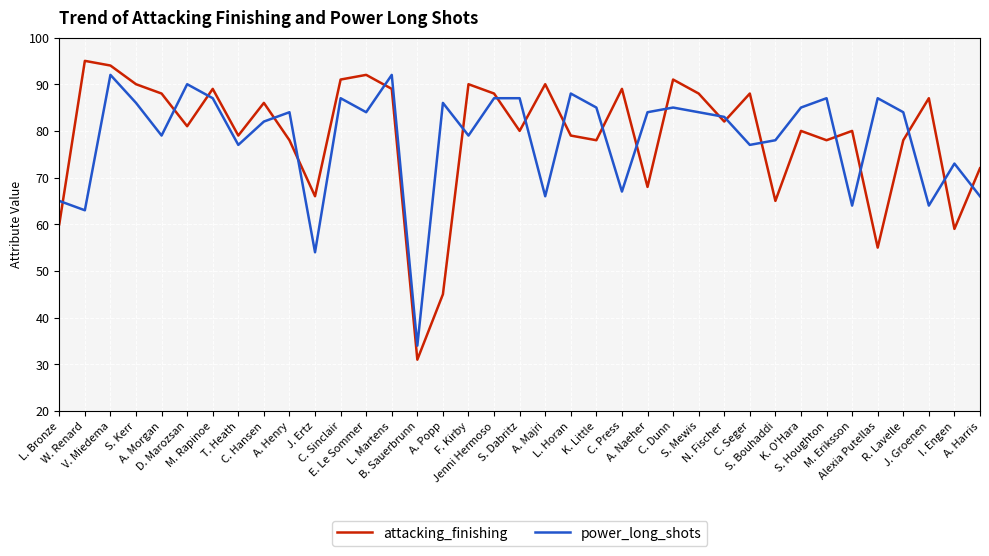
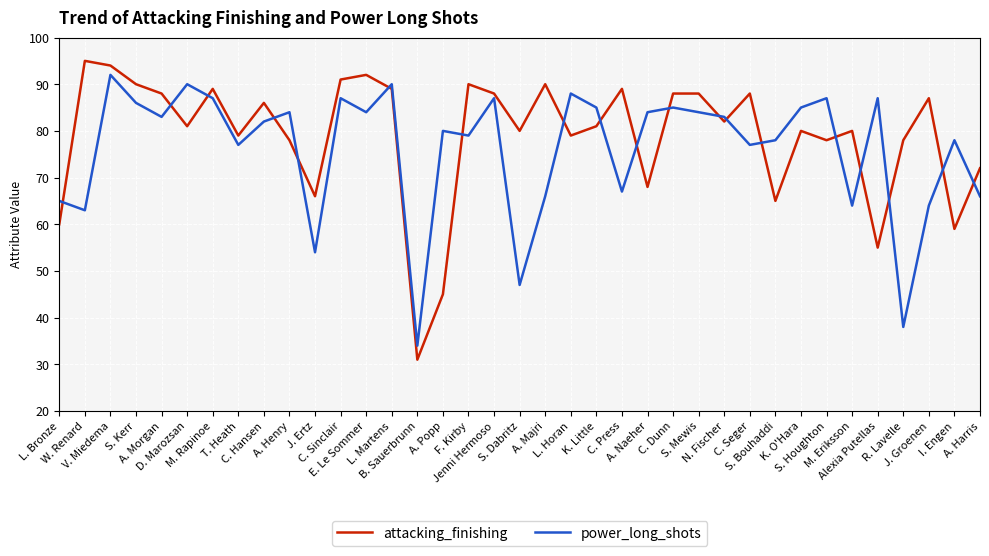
  {
    "attacking_finishing": {
      "L. Bronze": 60,
      "W. Renard": 95,
      "V. Miedema": 94,
      "S. Kerr": 90,
      "A. Morgan": 88,
      "D. Marozsan": 81,
      "M. Rapinoe": 89,
      "T. Heath": 79,
      "C. Hansen": 86,
      "A. Henry": 78,
      "J. Ertz": 66,
      "C. Sinclair": 91,
      "E. Le Sommer": 92,
      "L. Martens": 89,
      "B. Sauerbrunn": 31,
      "A. Popp": 45,
      "F. Kirby": 90,
      "Jenni Hermoso": 88,
      "S. Dabritz": 80,
      "A. Majri": 90,
      "L. Horan": 79,
-     "K. Little": 78,
+     "K. Little": 81,
      "C. Press": 89,
      "A. Naeher": 68,
-     "C. Dunn": 91,
+     "C. Dunn": 88,
      "S. Mewis": 88,
      "N. Fischer": 82,
      "C. Seger": 88,
      "S. Bouhaddi": 65,
      "K. O'Hara": 80,
      "S. Houghton": 78,
      "M. Eriksson": 80,
      "Alexia Putellas": 55,
      "R. Lavelle": 78,
      "J. Groenen": 87,
      "I. Engen": 59,
      "A. Harris": 72
    },
    "power_long_shots": {
      "L. Bronze": 65,
      "W. Renard": 63,
      "V. Miedema": 92,
      "S. Kerr": 86,
-     "A. Morgan": 79,
+     "A. Morgan": 83,
      "D. Marozsan": 90,
      "M. Rapinoe": 87,
      "T. Heath": 77,
      "C. Hansen": 82,
      "A. Henry": 84,
      "J. Ertz": 54,
      "C. Sinclair": 87,
      "E. Le Sommer": 84,
-     "L. Martens": 92,
+     "L. Martens": 90,
      "B. Sauerbrunn": 34,
-     "A. Popp": 86,
+     "A. Popp": 80,
      "F. Kirby": 79,
      "Jenni Hermoso": 87,
-     "S. Dabritz": 87,
+     "S. Dabritz": 47,
      "A. Majri": 66,
      "L. Horan": 88,
      "K. Little": 85,
      "C. Press": 67,
      "A. Naeher": 84,
      "C. Dunn": 85,
      "S. Mewis": 84,
      "N. Fischer": 83,
      "C. Seger": 77,
      "S. Bouhaddi": 78,
      "K. O'Hara": 85,
      "S. Houghton": 87,
      "M. Eriksson": 64,
      "Alexia Putellas": 87,
-     "R. Lavelle": 84,
+     "R. Lavelle": 38,
      "J. Groenen": 64,
-     "I. Engen": 73,
+     "I. Engen": 78,
      "A. Harris": 66
    }
  }
